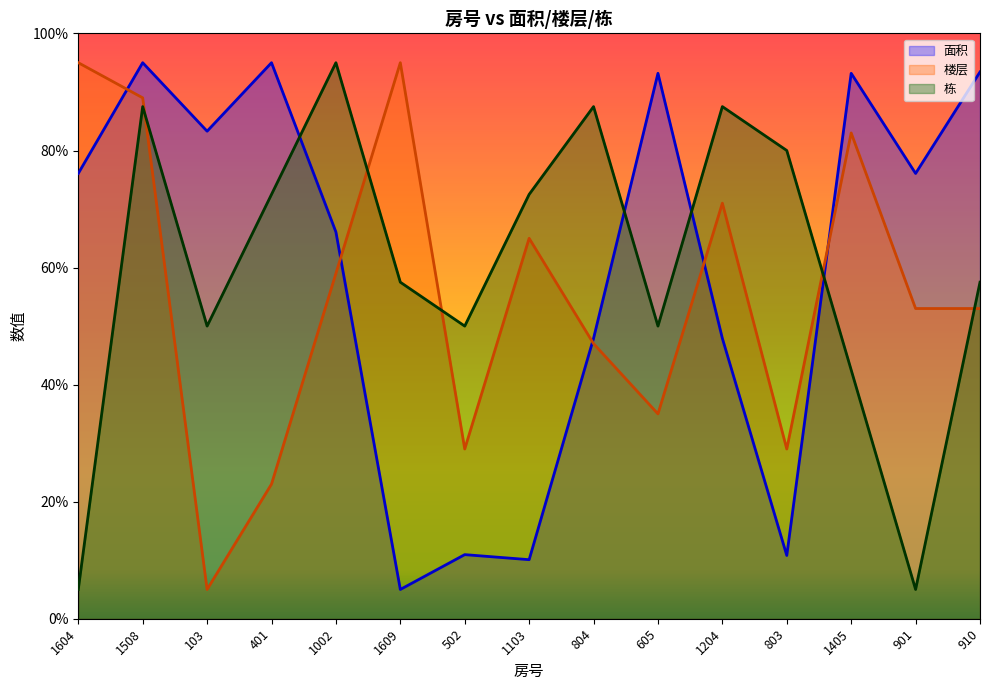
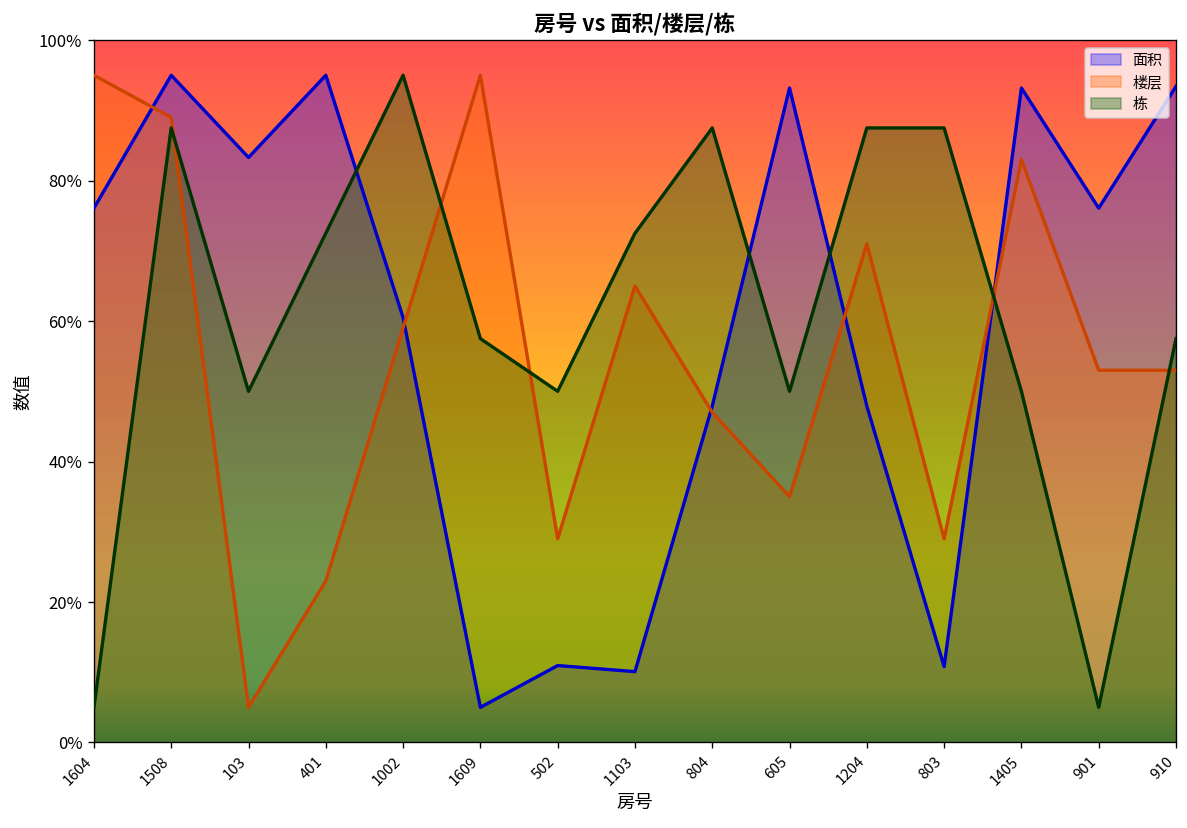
  {
    "面积": {
      "1604": "76%",
      "1508": "95%",
      "103": "83%",
      "401": "95%",
-     "1002": "66%",
+     "1002": "60%",
      "1609": "5%",
      "502": "11%",
      "1103": "10%",
      "804": "48%",
      "605": "93%",
      "1204": "48%",
      "803": "11%",
      "1405": "93%",
      "901": "76%",
      "910": "93%"
    },
    "楼层": {
      "1604": "95%",
      "1508": "89%",
      "103": "5%",
      "401": "23%",
      "1002": "59%",
      "1609": "95%",
      "502": "29%",
      "1103": "65%",
      "804": "47%",
      "605": "35%",
      "1204": "71%",
      "803": "29%",
      "1405": "83%",
      "901": "53%",
      "910": "53%"
    },
    "栋": {
      "1604": "5%",
      "1508": "88%",
      "103": "50%",
      "401": "73%",
      "1002": "95%",
      "1609": "58%",
      "502": "50%",
      "1103": "73%",
      "804": "88%",
      "605": "50%",
      "1204": "88%",
-     "803": "80%",
-     "1405": "43%",
+     "803": "88%",
+     "1405": "50%",
      "901": "5%",
      "910": "58%"
    }
  }
